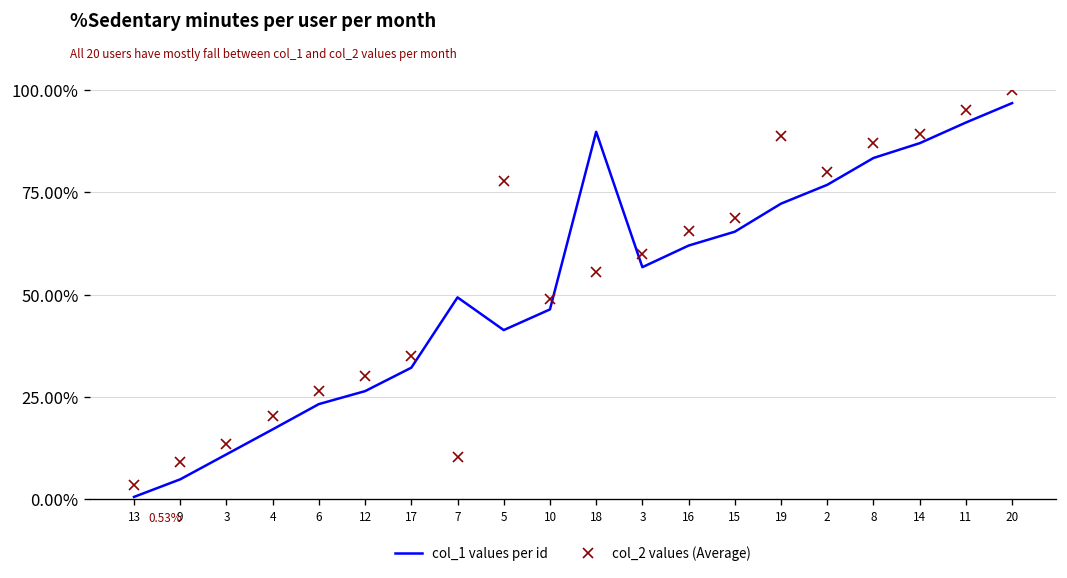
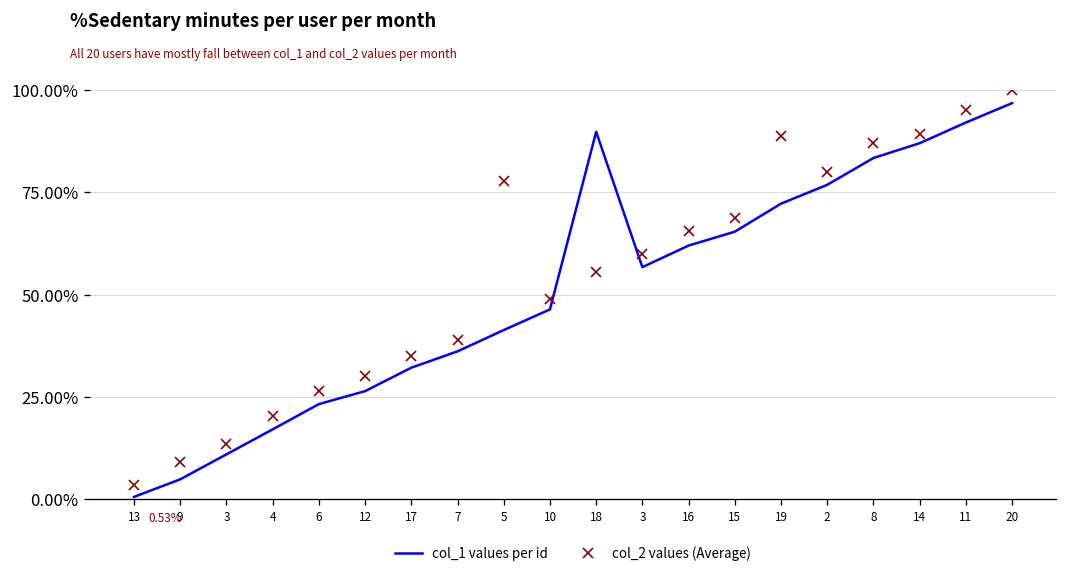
  {
    "col_1 values per id": {
      "9": "5%",
      "4": "17%",
      "6": "23%",
      "12": "26%",
      "17": "32%",
-     "7": "49%",
+     "7": "36%",
      "5": "41%",
      "10": "46%",
      "18": "90%",
      "16": "62%",
      "15": "65%",
      "19": "72%",
      "2": "77%",
      "8": "83%",
      "14": "87%",
      "11": "92%",
      "20": "97%"
    },
    "col_2 values (Average)": {
      "13": "4%",
      "9": "9%",
      "4": "20%",
      "6": "26%",
      "12": "30%",
      "17": "35%",
-     "7": "10%",
+     "7": "39%",
      "5": "78%",
      "10": "49%",
      "18": "55%",
      "16": "65%",
      "15": "69%",
      "19": "89%",
      "2": "80%",
      "8": "87%",
      "14": "89%",
      "11": "95%",
      "20": "100%"
    }
  }
